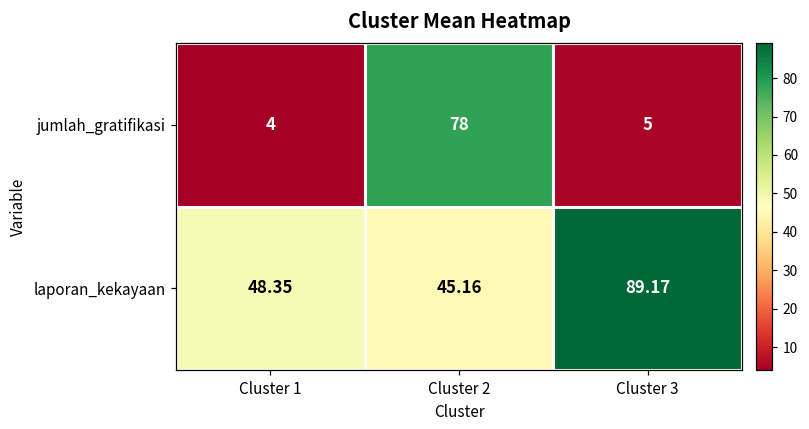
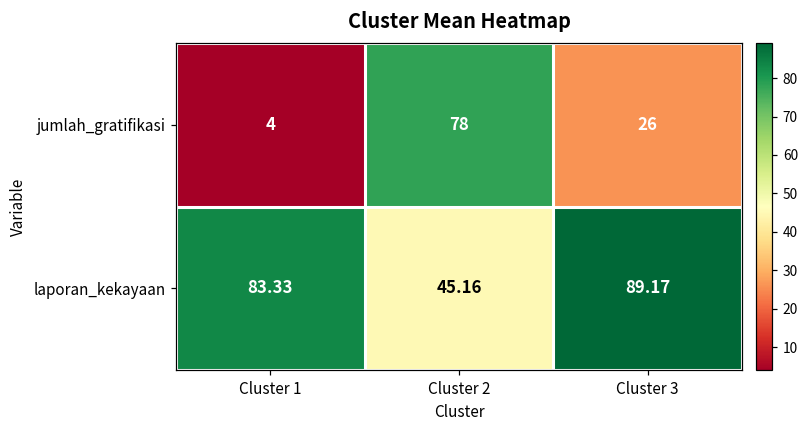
  {
    "jumlah_gratifikasi": {
      "Cluster 1": 4,
      "Cluster 2": 78,
-     "Cluster 3": 5
+     "Cluster 3": 26
    },
    "laporan_kekayaan": {
-     "Cluster 1": 48.35,
+     "Cluster 1": 83.33,
      "Cluster 2": 45.16,
      "Cluster 3": 89.17
    }
  }
